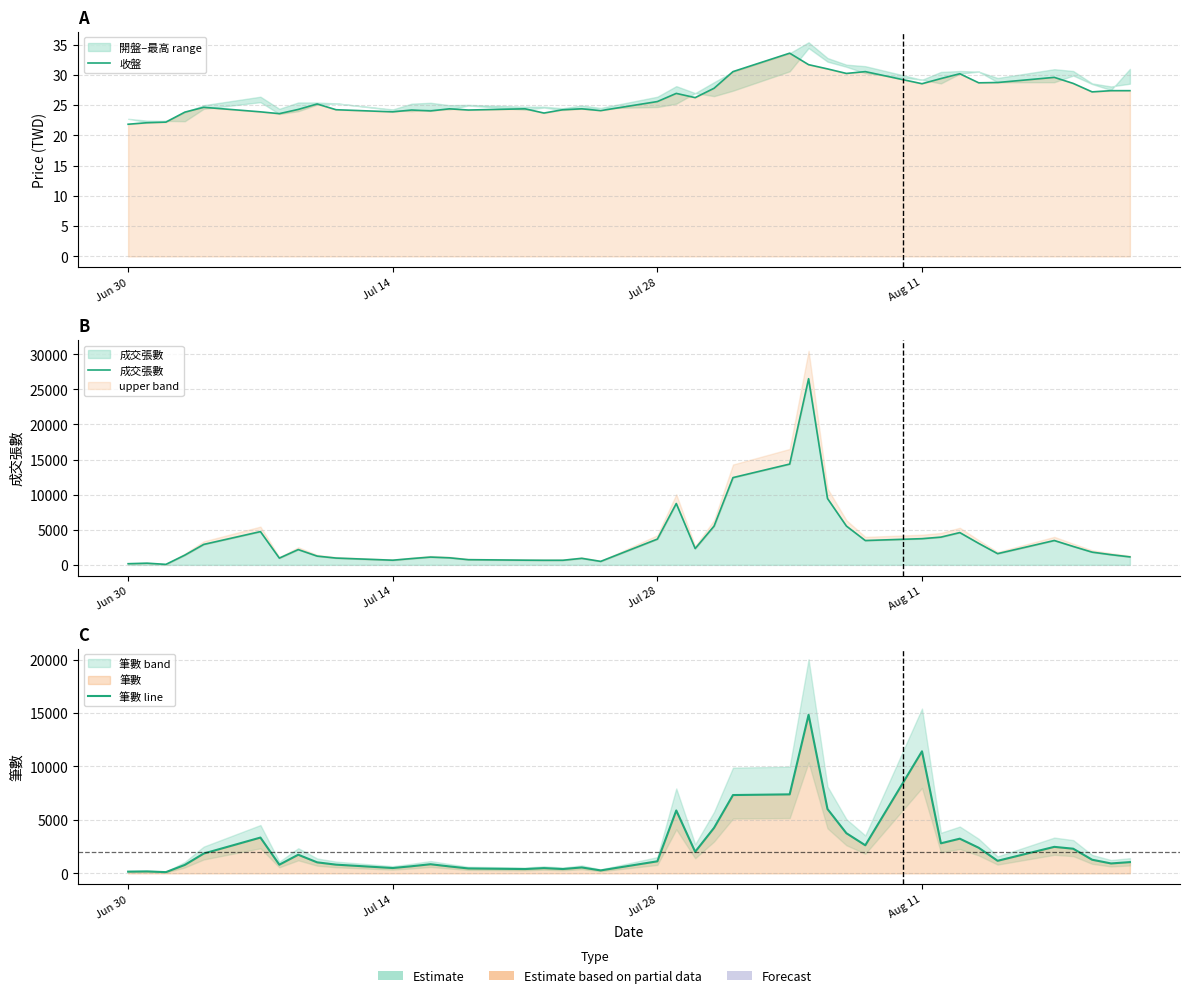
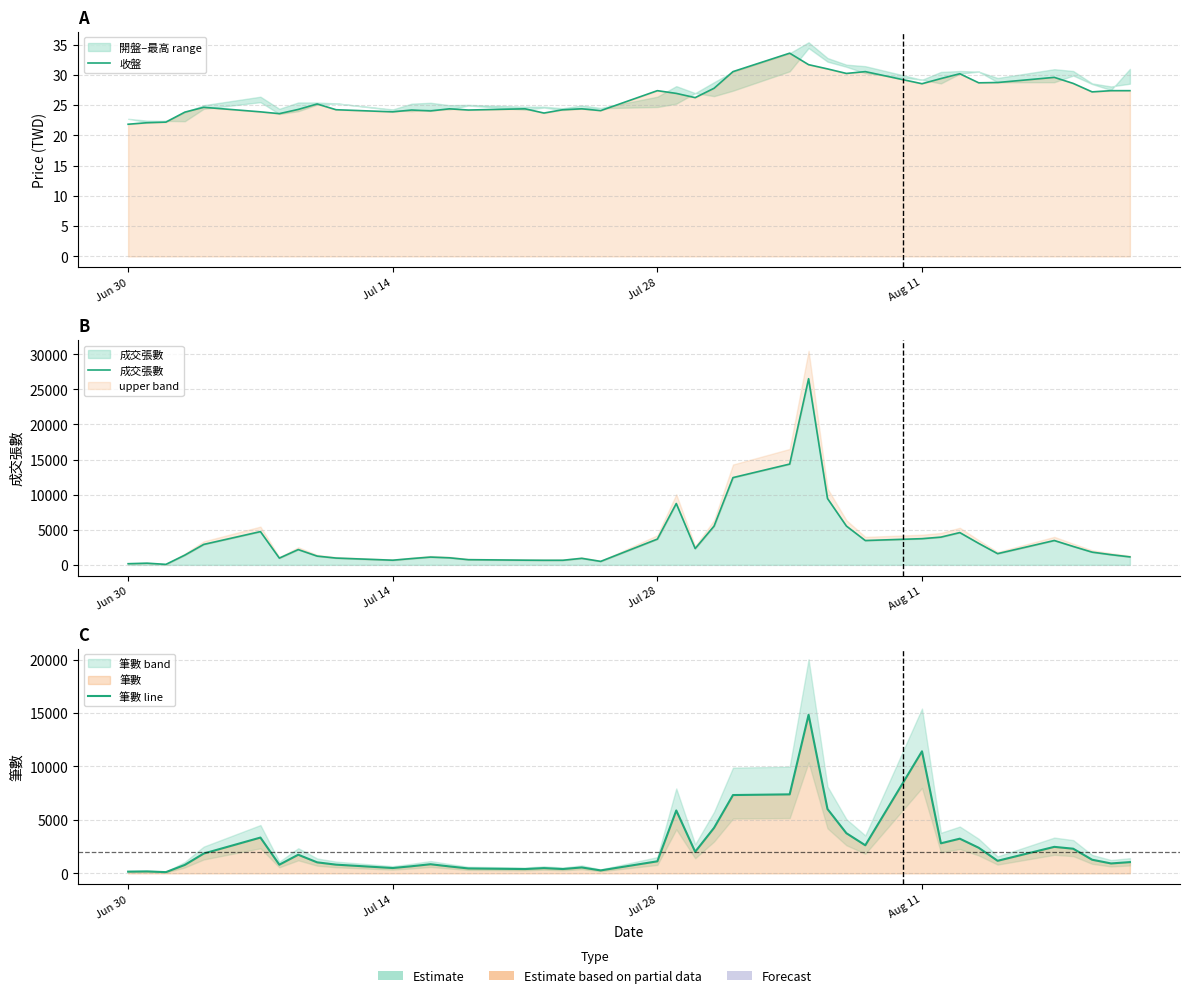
  {
    "A": {
      "收盤": {
        "Jun 30": 22,
-       "Jul 28": 26,
+       "Jul 28": 27,
        "Aug 11": 29
      }
    },
    "B": {
      "upper band": {
        "Jul 28": 1000,
        "Aug 11": 1000
      }
    },
    "C": {
      "筆數": {
        "Jul 28": 1100,
        "Aug 11": 11400
      }
    }
  }
